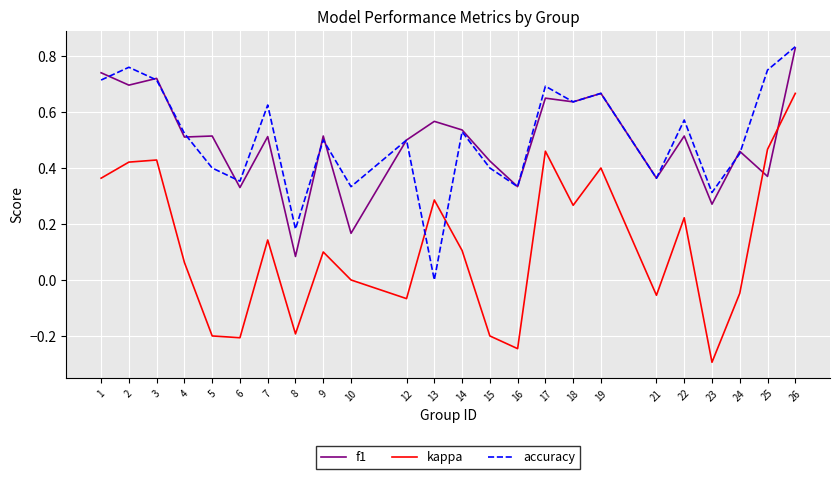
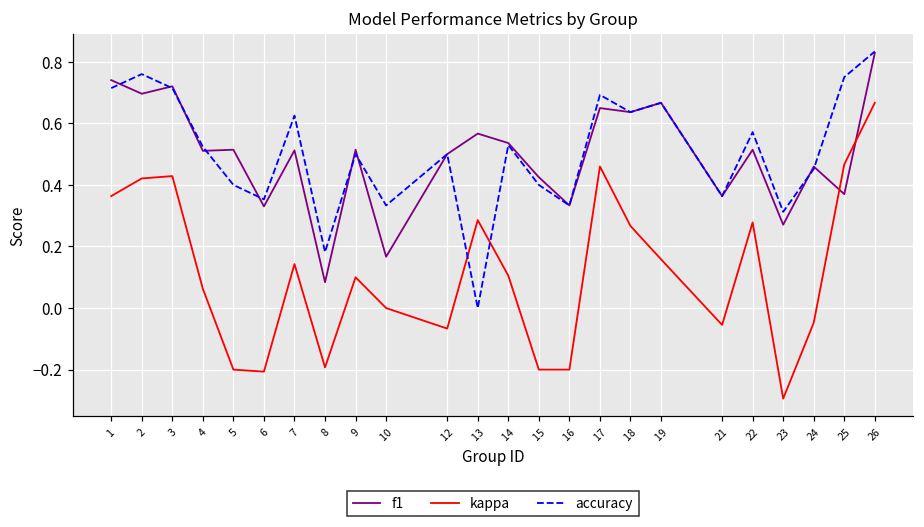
  {
    "f1": {
      "1": 0.74,
      "2": 0.70,
      "4": 0.51,
      "5": 0.51,
      "6": 0.33,
      "7": 0.51,
      "8": 0.08,
      "9": 0.51,
      "10": 0.17,
      "13": 0.57,
      "15": 0.43,
      "17": 0.65,
      "22": 0.51,
      "23": 0.27,
      "25": 0.37
    },
    "kappa": {
      "1": 0.36,
      "2": 0.42,
      "3": 0.43,
      "4": 0.06,
      "5": -0.20,
      "6": -0.21,
      "7": 0.14,
      "8": -0.19,
      "9": 0.10,
      "10": 0.00,
      "12": -0.07,
      "13": 0.29,
      "14": 0.11,
      "15": -0.20,
-     "16": -0.25,
+     "16": -0.20,
      "17": 0.46,
      "18": 0.27,
-     "19": 0.40,
+     "19": 0.16,
      "21": -0.05,
-     "22": 0.22,
+     "22": 0.28,
      "23": -0.29,
      "24": -0.05,
      "25": 0.47,
      "26": 0.67
    },
    "accuracy": {
      "1": 0.71,
      "2": 0.76,
      "4": 0.52,
      "5": 0.40,
      "6": 0.35,
      "7": 0.63,
      "8": 0.18,
      "9": 0.50,
      "10": 0.33,
      "13": 0.00,
      "15": 0.40,
      "17": 0.69,
      "22": 0.57,
      "23": 0.31,
      "25": 0.75
    }
  }
